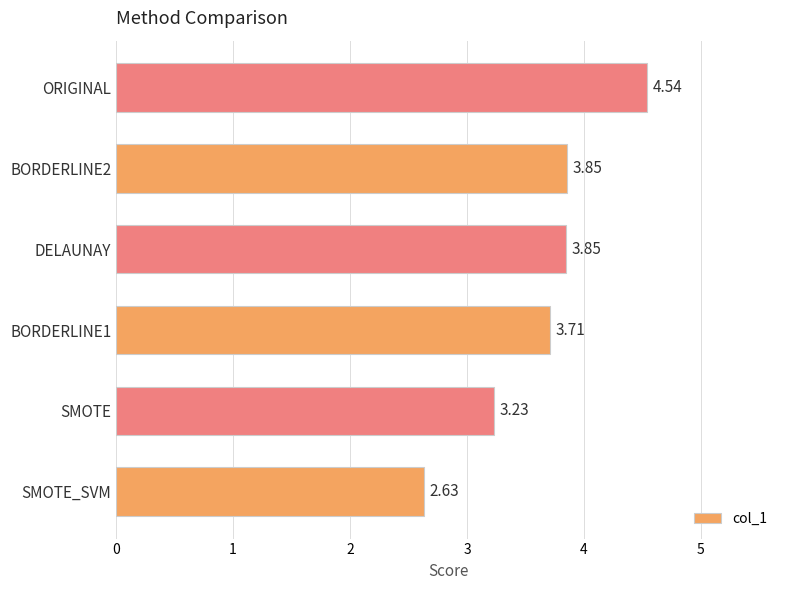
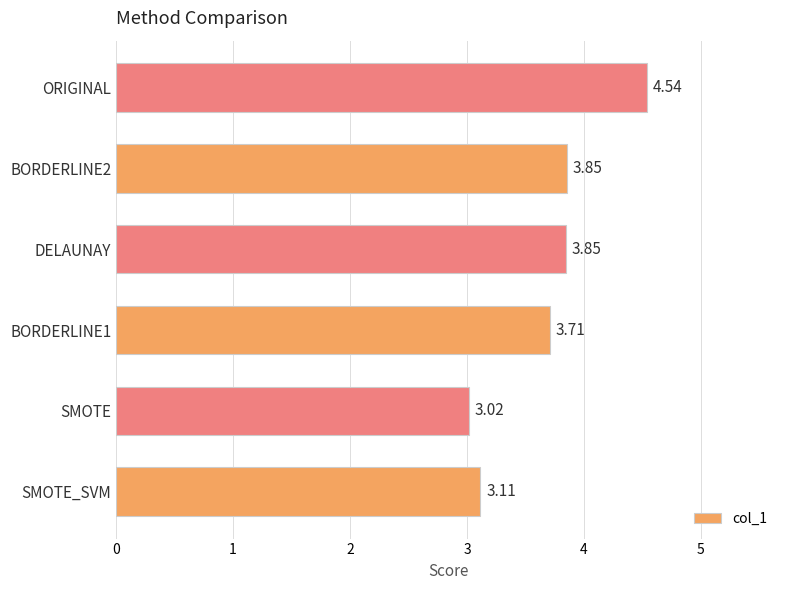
  {
    "ORIGINAL": 4.54,
    "BORDERLINE2": 3.85,
    "DELAUNAY": 3.85,
    "BORDERLINE1": 3.71,
-   "SMOTE": 3.23,
-   "SMOTE_SVM": 2.63
+   "SMOTE": 3.02,
+   "SMOTE_SVM": 3.11
  }
